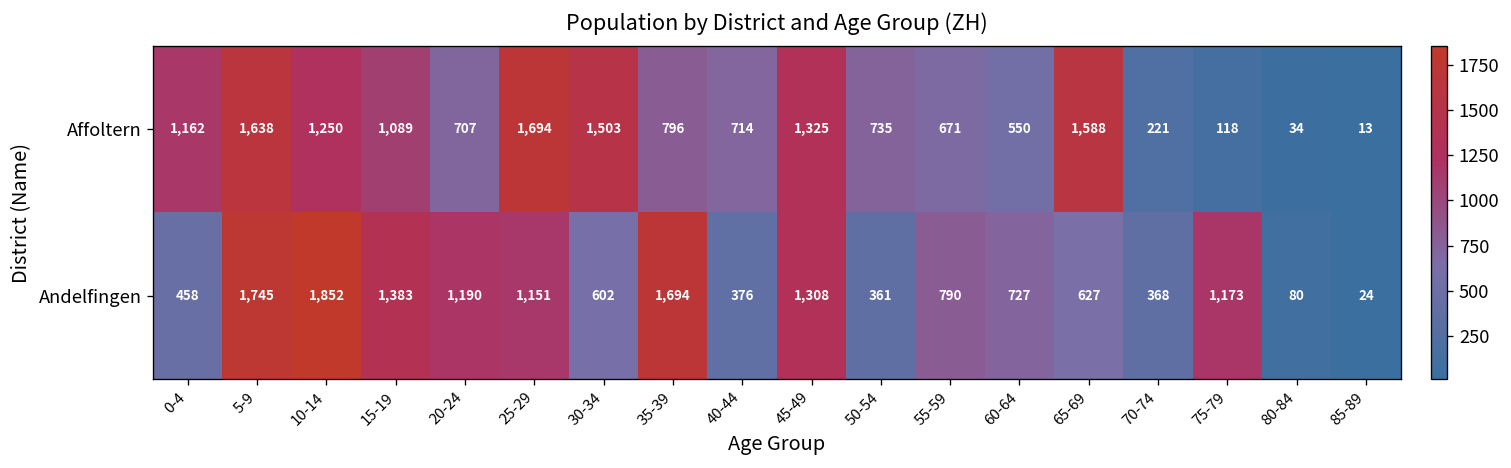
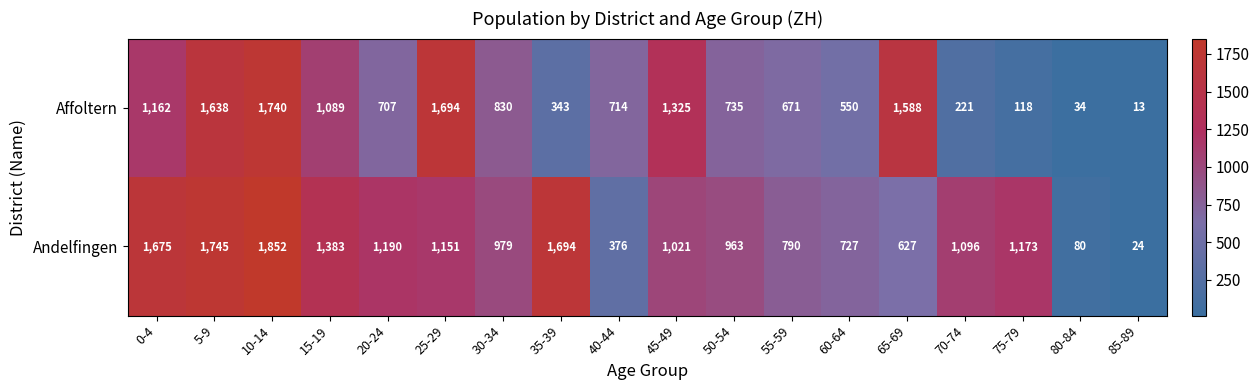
  {
    "Affoltern": {
      "0-4": "1,162",
      "5-9": "1,638",
-     "10-14": "1,250",
+     "10-14": "1,740",
      "15-19": "1,089",
      "20-24": "707",
      "25-29": "1,694",
-     "30-34": "1,503",
-     "35-39": "796",
+     "30-34": "830",
+     "35-39": "343",
      "40-44": "714",
      "45-49": "1,325",
      "50-54": "735",
      "55-59": "671",
      "60-64": "550",
      "65-69": "1,588",
      "70-74": "221",
      "75-79": "118",
      "80-84": "34",
      "85-89": "13"
    },
    "Andelfingen": {
-     "0-4": "458",
+     "0-4": "1,675",
      "5-9": "1,745",
      "10-14": "1,852",
      "15-19": "1,383",
      "20-24": "1,190",
      "25-29": "1,151",
-     "30-34": "602",
+     "30-34": "979",
      "35-39": "1,694",
      "40-44": "376",
-     "45-49": "1,308",
-     "50-54": "361",
+     "45-49": "1,021",
+     "50-54": "963",
      "55-59": "790",
      "60-64": "727",
      "65-69": "627",
-     "70-74": "368",
+     "70-74": "1,096",
      "75-79": "1,173",
      "80-84": "80",
      "85-89": "24"
    }
  }
